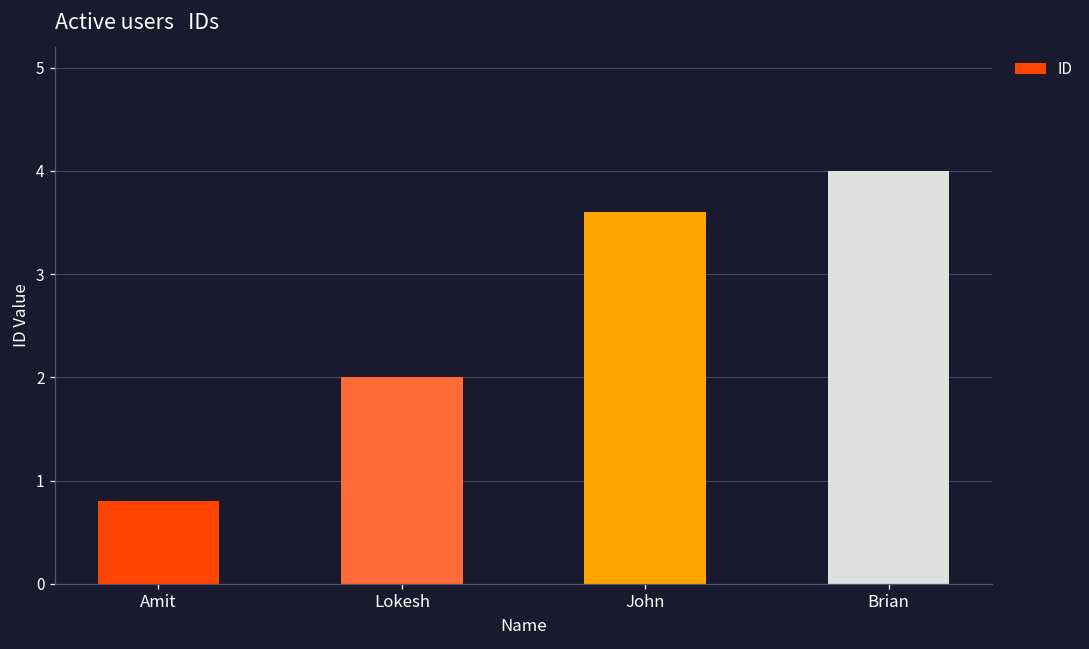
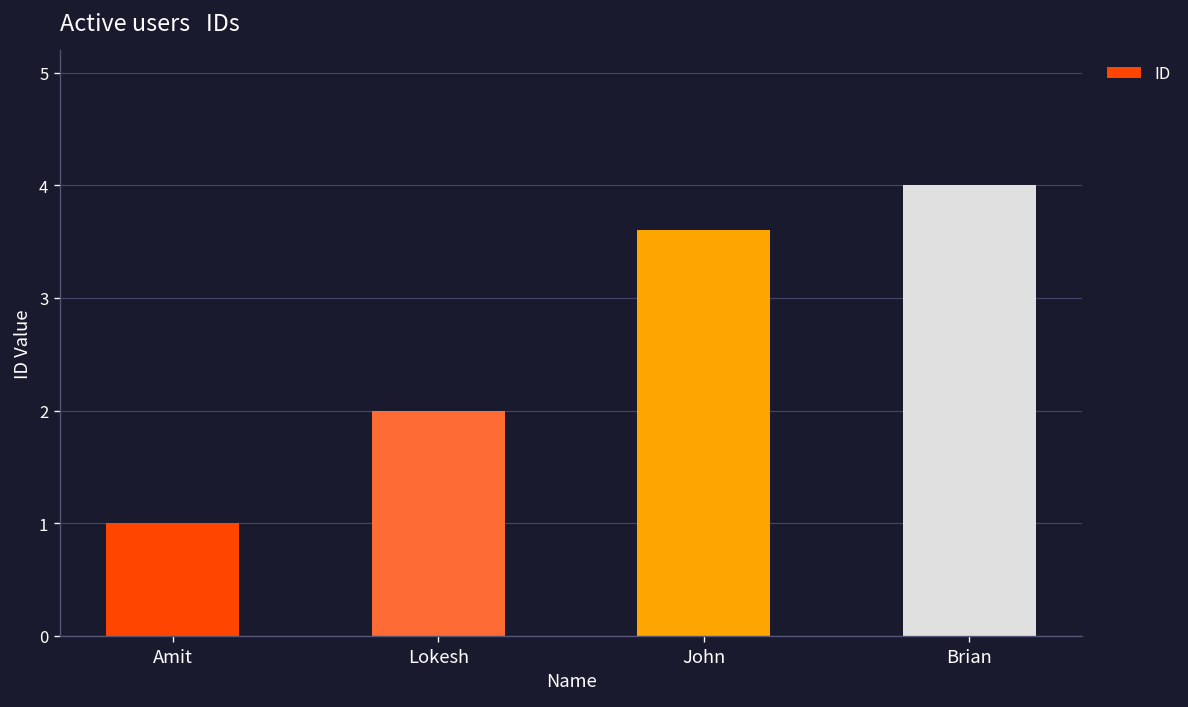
  {
-   "Amit": 0.8,
+   "Amit": 1.0,
    "Lokesh": 2.0,
    "John": 3.6,
    "Brian": 4.0
  }
